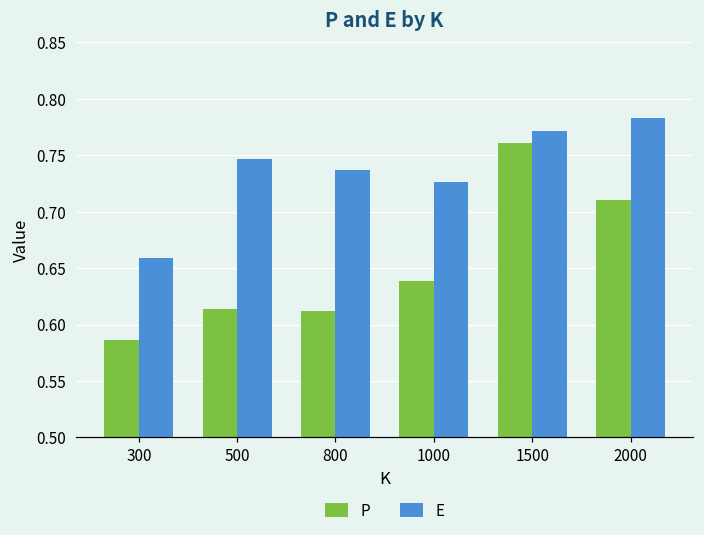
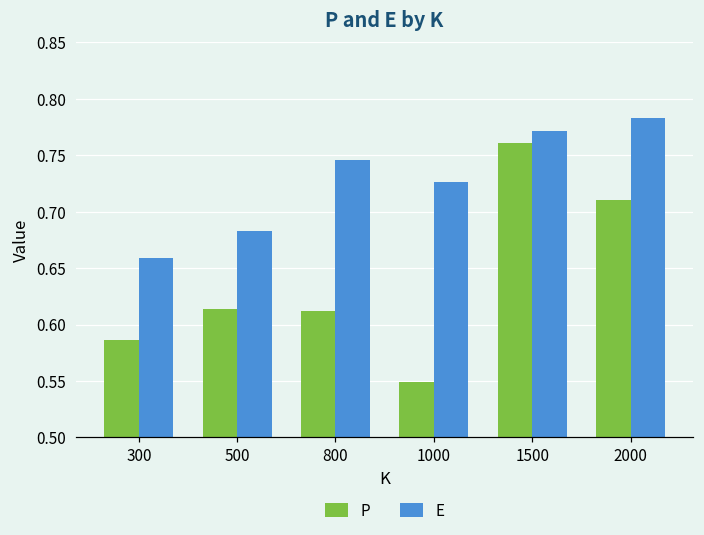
  {
    "P": {
      "300": 0.586,
      "500": 0.614,
      "800": 0.612,
-     "1000": 0.639,
+     "1000": 0.549,
      "1500": 0.761,
      "2000": 0.710
    },
    "E": {
      "300": 0.659,
-     "500": 0.747,
-     "800": 0.737,
+     "500": 0.683,
+     "800": 0.746,
      "1000": 0.726,
      "1500": 0.772,
      "2000": 0.783
    }
  }
